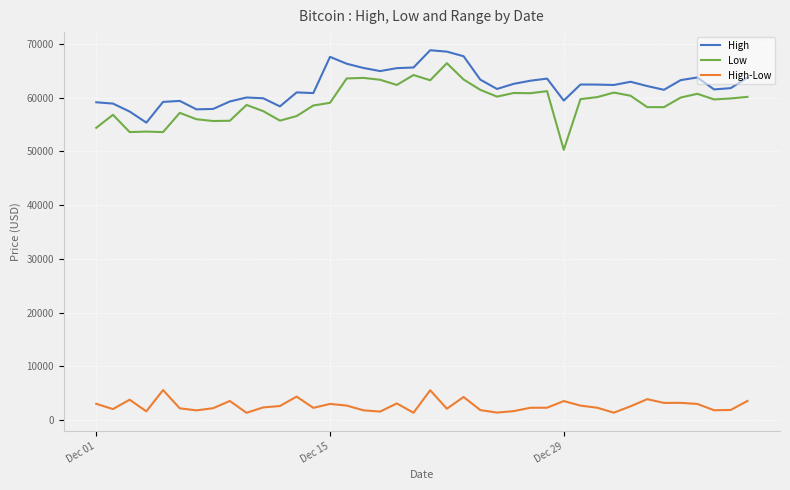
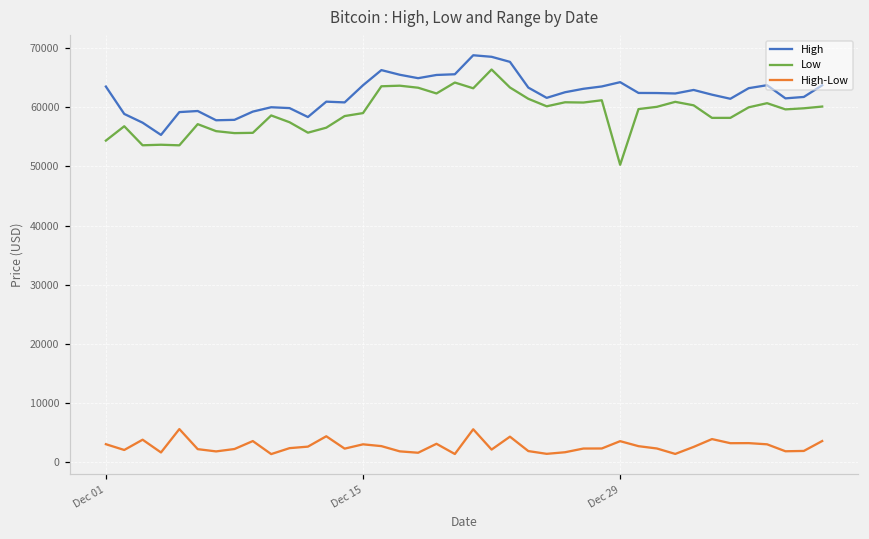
  {
    "High": {
-     "Dec 01": 59000,
-     "Dec 15": 68000,
-     "Dec 29": 59000
+     "Dec 01": 64000,
+     "Dec 15": 64000,
+     "Dec 29": 64000
    },
    "Low": {
      "Dec 01": 54000,
      "Dec 15": 59000,
      "Dec 29": 50000
    },
    "High-Low": {
      "Dec 01": 3000,
      "Dec 15": 3000,
      "Dec 29": 4000
    }
  }
